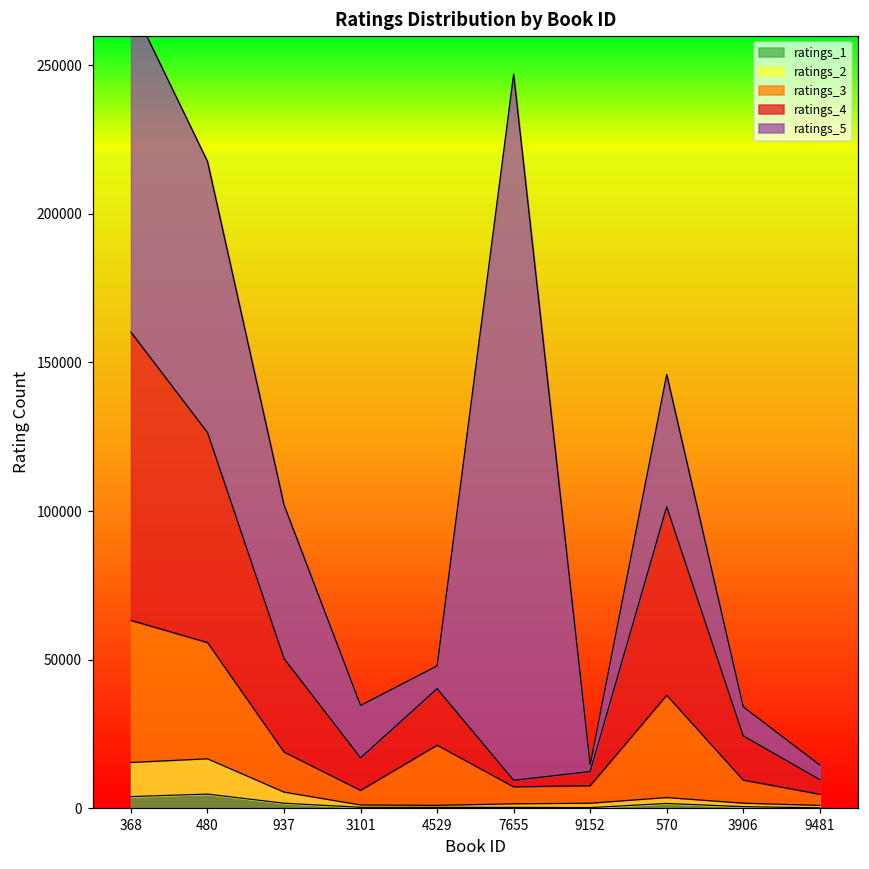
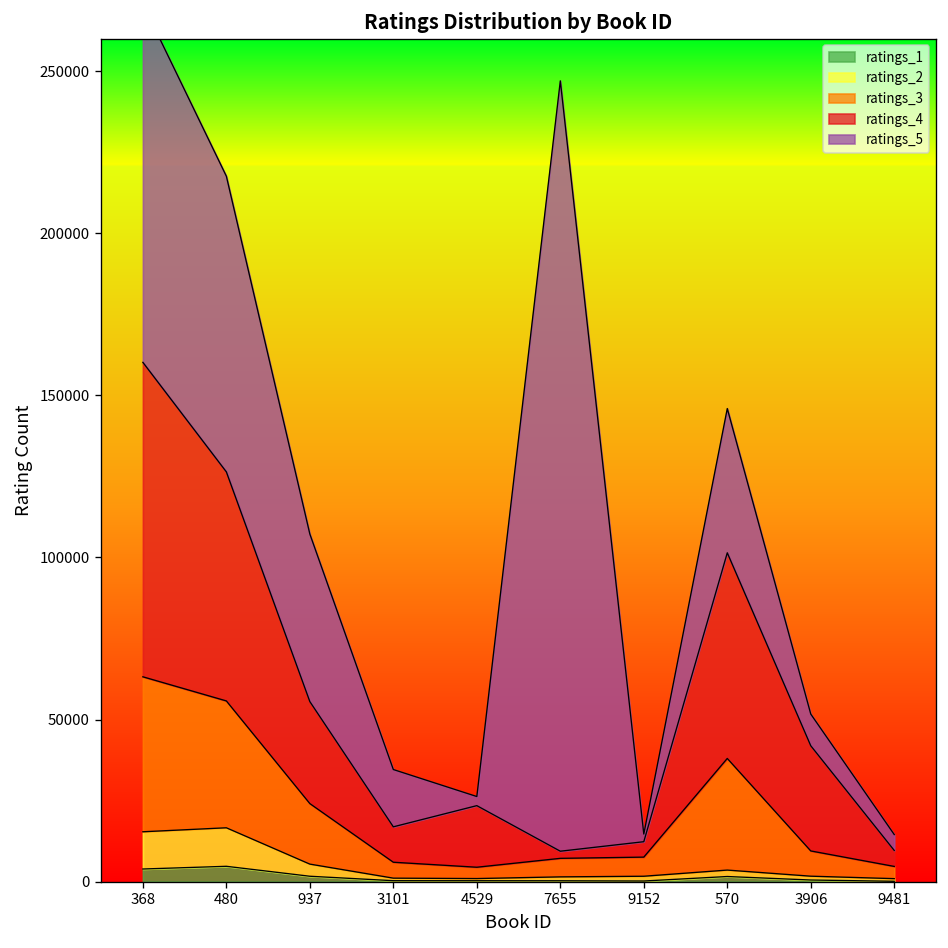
  {
    "ratings_1": {
      "368": 4000,
      "480": 5000,
      "937": 2000,
      "7655": 0,
      "9152": 0,
      "570": 2000,
      "3906": 1000
    },
    "ratings_2": {
      "368": 11000,
      "480": 12000,
      "937": 4000,
      "7655": 1000,
      "9152": 1000,
      "570": 2000,
      "3906": 1000
    },
    "ratings_3": {
      "368": 48000,
      "480": 39000,
-     "937": 13000,
+     "937": 19000,
      "3101": 5000,
-     "4529": 20000,
+     "4529": 3000,
      "7655": 6000,
      "9152": 6000,
      "570": 34000,
      "3906": 8000,
      "9481": 4000
    },
    "ratings_4": {
      "368": 97000,
      "480": 71000,
      "937": 31000,
      "3101": 11000,
      "4529": 19000,
      "7655": 2000,
      "9152": 5000,
      "570": 63000,
-     "3906": 15000,
+     "3906": 32000,
      "9481": 5000
    },
    "ratings_5": {
      "480": 91000,
      "937": 52000,
      "3101": 18000,
-     "4529": 8000,
+     "4529": 3000,
      "7655": 238000,
      "9152": 2000,
      "570": 44000,
      "3906": 10000,
      "9481": 5000
    }
  }
